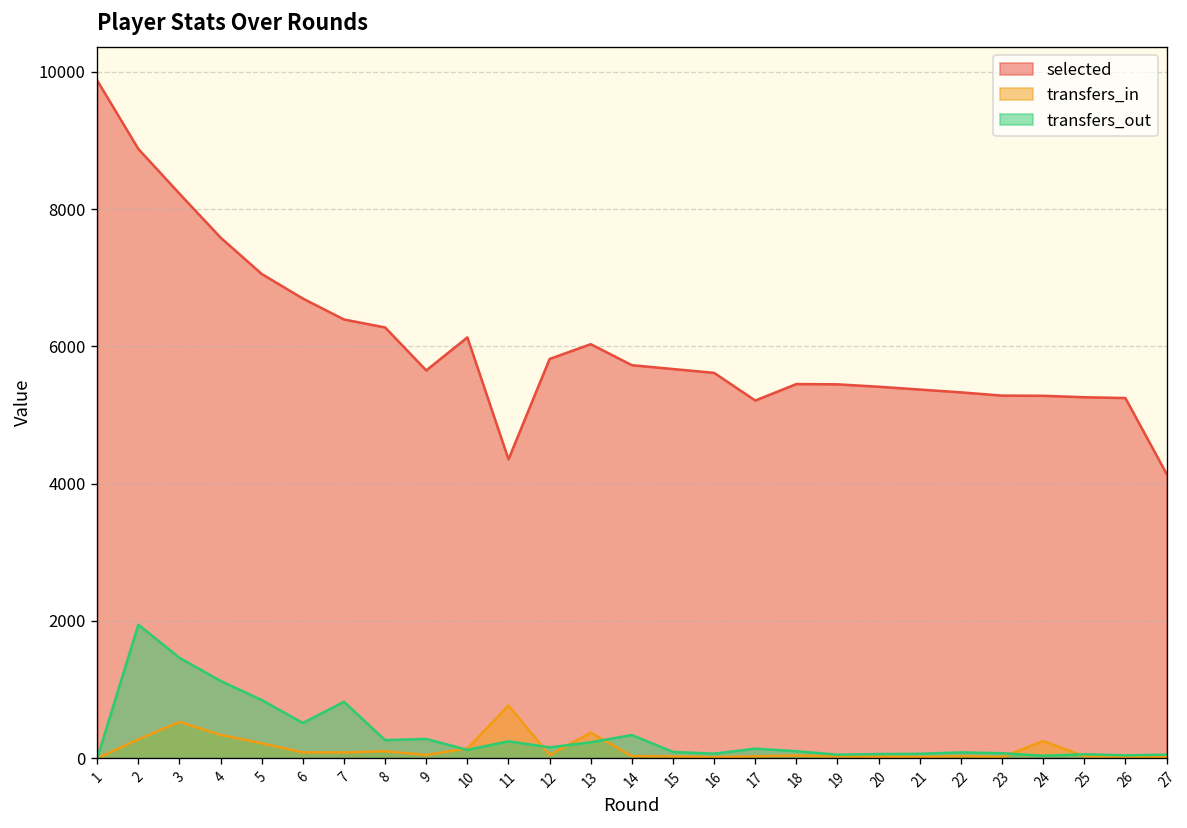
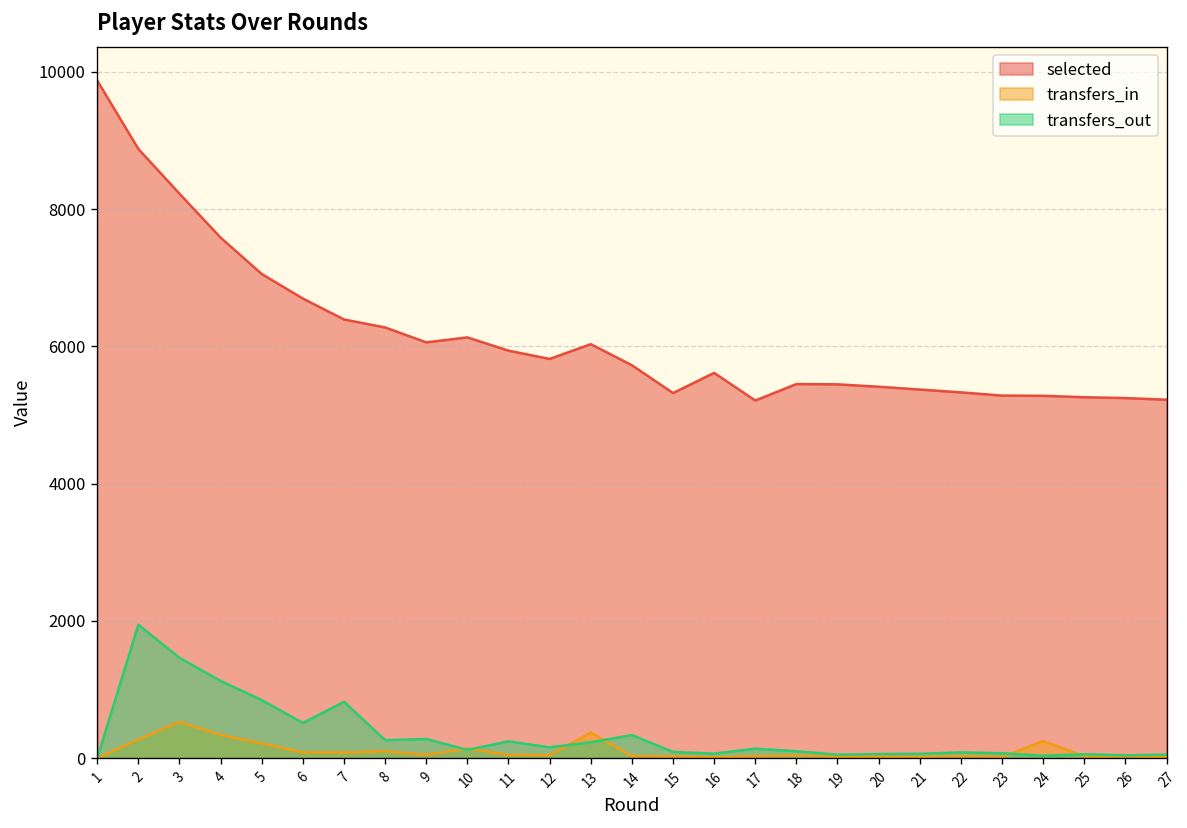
  {
    "selected": {
      "1": 9900,
      "2": 8900,
      "3": 8200,
      "4": 7600,
      "5": 7100,
      "6": 6700,
      "7": 6400,
      "8": 6300,
-     "9": 5700,
+     "9": 6100,
      "10": 6100,
-     "11": 4400,
+     "11": 5900,
      "12": 5800,
      "13": 6000,
      "14": 5700,
-     "15": 5700,
+     "15": 5300,
      "16": 5600,
      "17": 5200,
      "18": 5500,
      "19": 5400,
      "20": 5400,
      "21": 5400,
      "22": 5300,
      "23": 5300,
      "24": 5300,
      "25": 5300,
      "26": 5200,
-     "27": 4100
+     "27": 5200
    },
    "transfers_in": {
      "2": 300,
      "3": 500,
      "4": 300,
      "5": 200,
      "6": 100,
      "7": 100,
      "8": 100,
      "9": 0,
-     "11": 800,
+     "11": 0,
      "12": 0,
      "13": 400,
      "14": 0,
      "15": 0,
      "16": 0,
      "17": 0,
      "18": 0,
      "21": 0,
      "22": 0,
      "23": 0,
      "24": 300
    },
    "transfers_out": {
      "2": 1900,
      "3": 1500,
      "4": 1100,
      "5": 800,
      "6": 500,
      "7": 800,
      "8": 300,
      "9": 300,
      "11": 200,
      "12": 200,
      "13": 200,
      "14": 300,
      "15": 100,
      "16": 100,
      "17": 100,
      "18": 100,
      "21": 100,
      "22": 100,
      "23": 100,
      "24": 0
    }
  }
